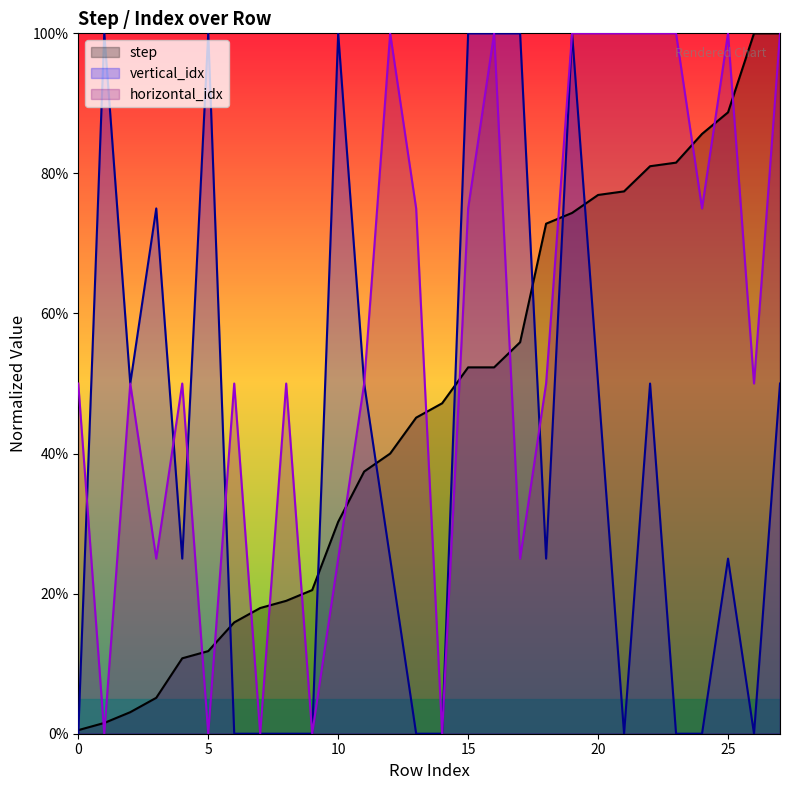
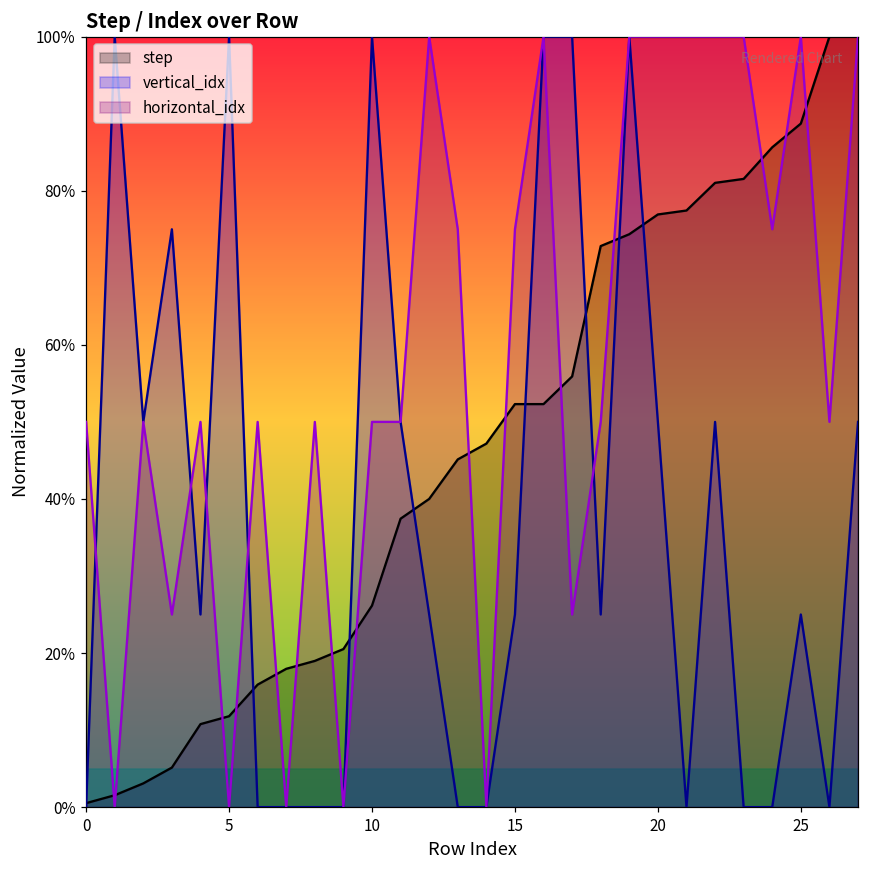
  {
    "step": {
      "5": "12%",
-     "10": "30%",
+     "10": "26%",
      "15": "52%",
      "20": "77%",
      "25": "89%"
    },
    "vertical_idx": {
      "5": "100%",
      "10": "100%",
-     "15": "100%",
+     "15": "25%",
      "20": "50%",
      "25": "25%"
    },
    "horizontal_idx": {
      "0": "50%",
-     "10": "25%",
+     "10": "50%",
      "15": "75%",
      "20": "100%",
      "25": "100%"
    }
  }
